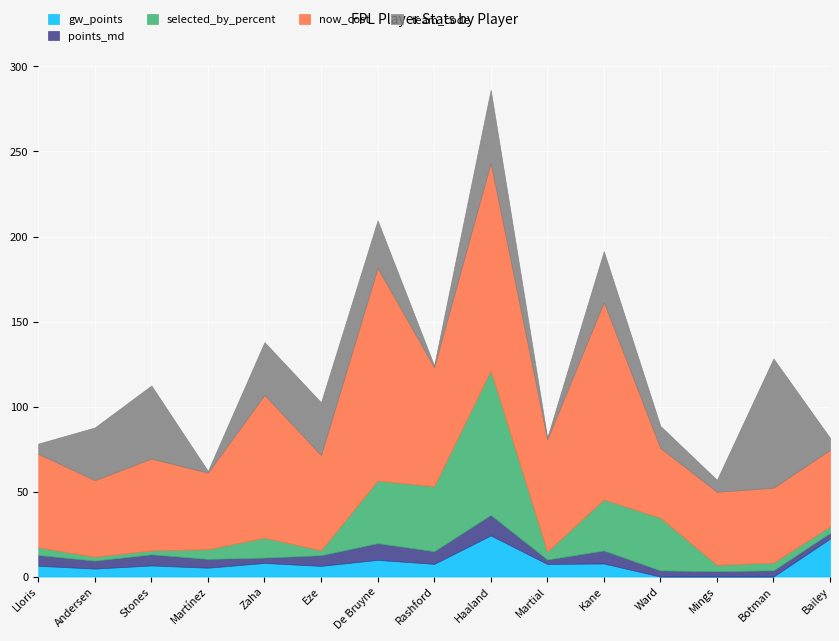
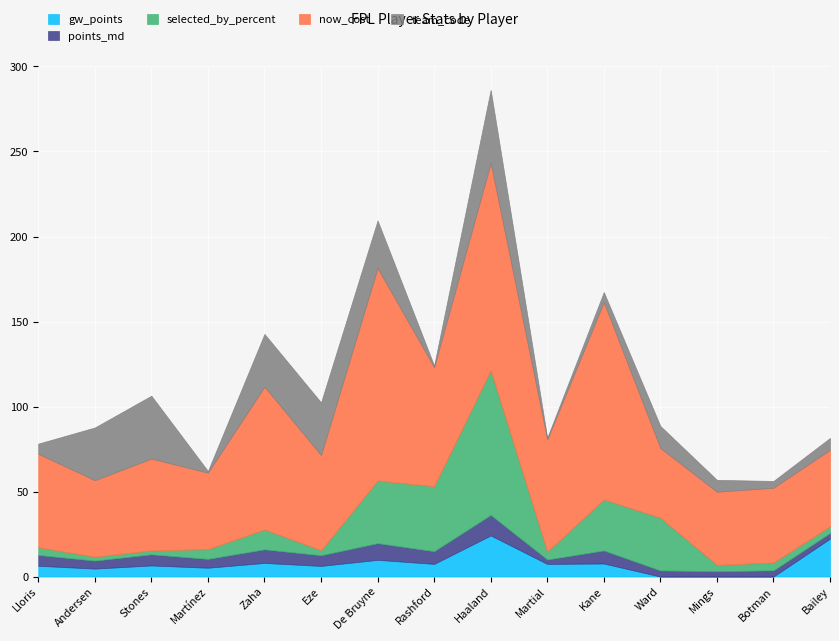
  {
    "gw_points": {
      "Lloris": 6,
      "Andersen": 5,
      "Stones": 7,
      "Martínez": 5,
      "Zaha": 8,
      "Eze": 6,
      "De Bruyne": 10,
      "Rashford": 7,
      "Haaland": 24,
      "Martial": 7,
      "Kane": 8,
      "Ward": 0,
      "Mings": 0,
      "Botman": 0,
      "Bailey": 22
    },
    "points_md": {
      "Lloris": 6,
      "Andersen": 5,
      "Stones": 7,
      "Martínez": 5,
-     "Zaha": 3,
+     "Zaha": 8,
      "Eze": 6,
      "De Bruyne": 10,
      "Rashford": 7,
      "Haaland": 12,
      "Martial": 3,
      "Kane": 8,
      "Ward": 4,
      "Mings": 3,
      "Botman": 4,
      "Bailey": 3
    },
    "selected_by_percent": {
      "Lloris": 5,
      "Andersen": 2,
      "Stones": 2,
      "Martínez": 6,
      "Zaha": 12,
      "Eze": 3,
      "De Bruyne": 37,
      "Rashford": 38,
      "Haaland": 85,
      "Martial": 5,
      "Kane": 30,
      "Ward": 31,
      "Mings": 4,
      "Botman": 5,
      "Bailey": 4
    },
    "now_cost": {
      "Lloris": 55,
      "Andersen": 45,
      "Stones": 54,
      "Zaha": 84,
      "Eze": 56,
      "De Bruyne": 125,
      "Haaland": 122,
      "Kane": 116,
      "Ward": 41,
      "Mings": 43,
      "Botman": 44,
      "Bailey": 45
    },
    "team_code": {
      "Lloris": 6,
      "Andersen": 31,
-     "Stones": 43,
+     "Stones": 37,
      "Zaha": 31,
      "Eze": 31,
      "De Bruyne": 28,
      "Haaland": 43,
-     "Kane": 30,
+     "Kane": 6,
      "Ward": 13,
      "Mings": 7,
-     "Botman": 76,
+     "Botman": 4,
      "Bailey": 7
    }
  }
